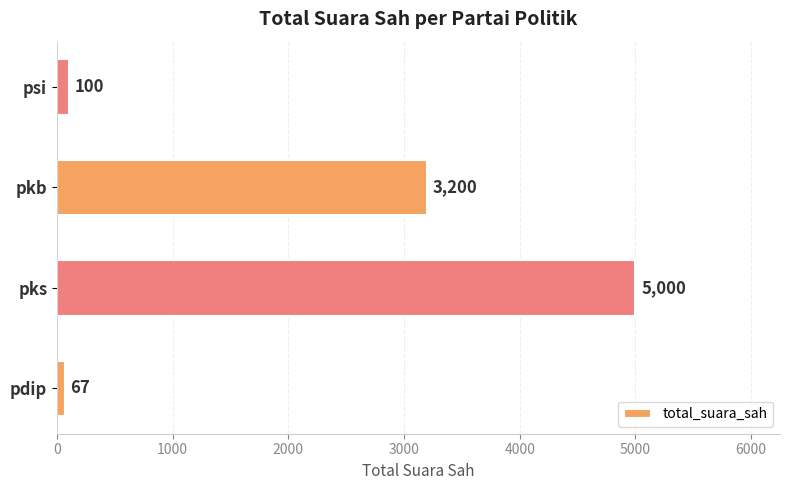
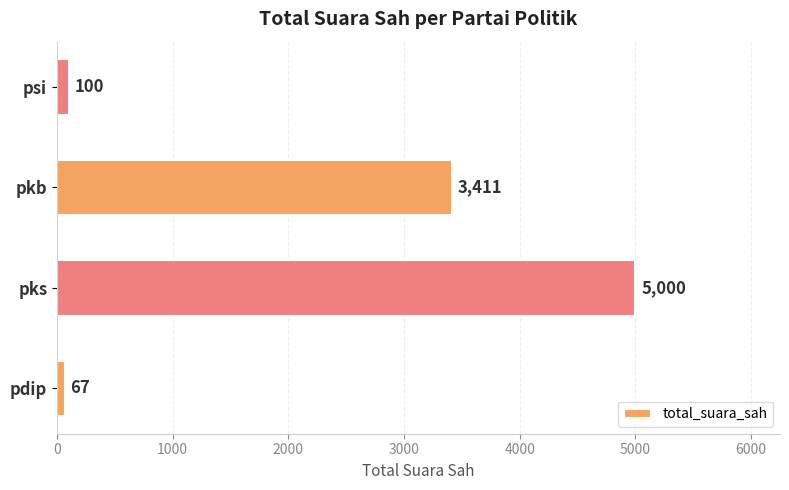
  {
    "psi": "100",
-   "pkb": "3,200",
+   "pkb": "3,411",
    "pks": "5,000",
    "pdip": "67"
  }
